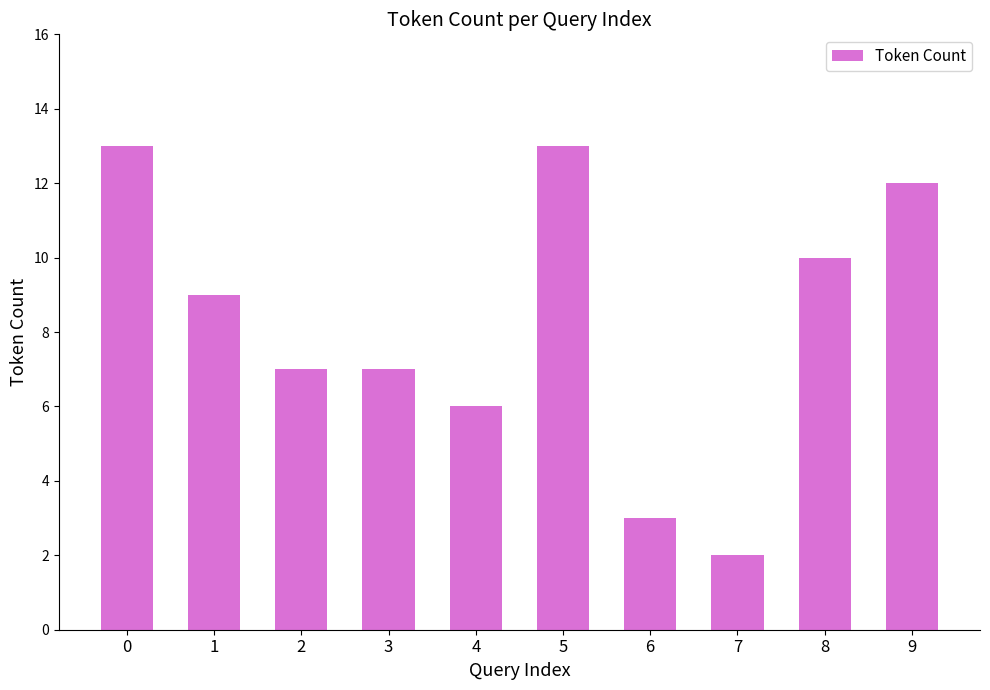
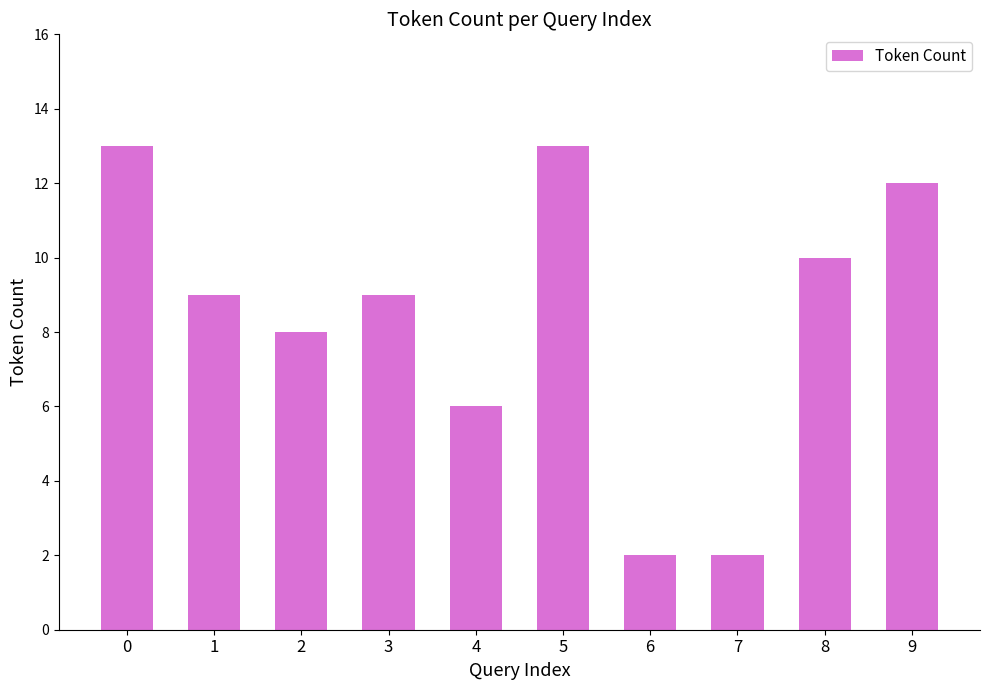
  {
    "0": 13,
    "1": 9,
-   "2": 7,
-   "3": 7,
+   "2": 8,
+   "3": 9,
    "4": 6,
    "5": 13,
-   "6": 3,
+   "6": 2,
    "7": 2,
    "8": 10,
    "9": 12
  }
